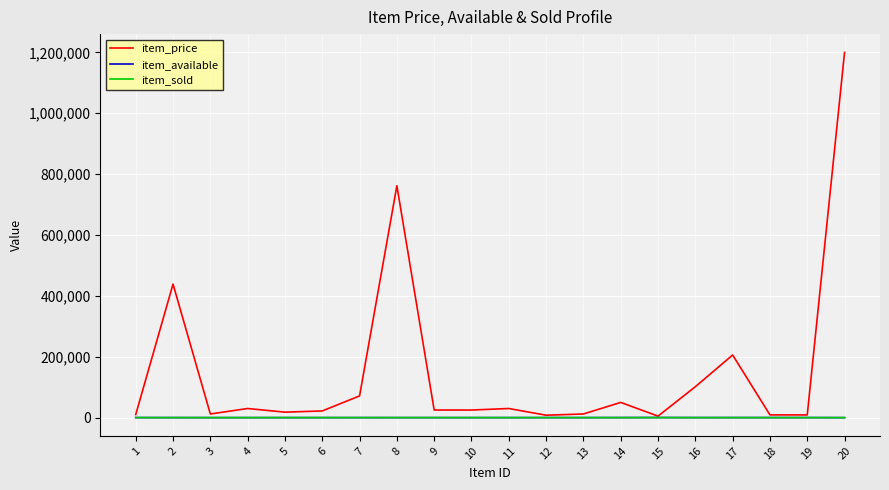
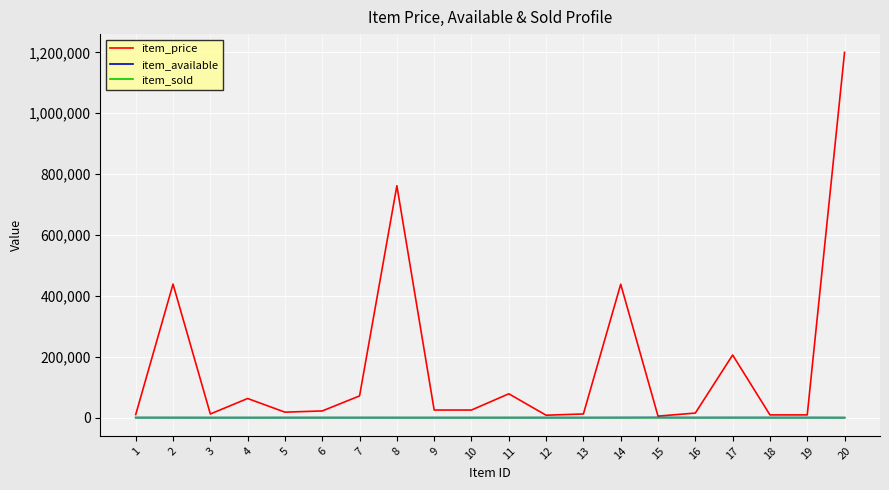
  {
    "item_price": {
      "1": "10,000",
      "2": "440,000",
      "3": "10,000",
-     "4": "30,000",
+     "4": "60,000",
      "5": "20,000",
      "6": "20,000",
      "7": "70,000",
      "8": "760,000",
      "9": "30,000",
      "10": "30,000",
-     "11": "30,000",
+     "11": "80,000",
      "13": "10,000",
-     "14": "50,000",
-     "16": "100,000",
+     "14": "440,000",
+     "16": "20,000",
      "17": "210,000",
      "18": "10,000",
      "19": "10,000",
      "20": "1,200,000"
    },
    "item_sold": {
      "1": "0",
      "2": "0",
      "3": "0",
      "4": "0",
      "5": "0",
      "6": "0",
      "7": "0",
      "8": "0",
      "9": "0",
      "10": "0",
      "11": "0",
      "13": "0",
      "14": "0",
      "16": "0",
      "17": "0",
      "18": "0",
      "19": "0",
      "20": "0"
    }
  }
